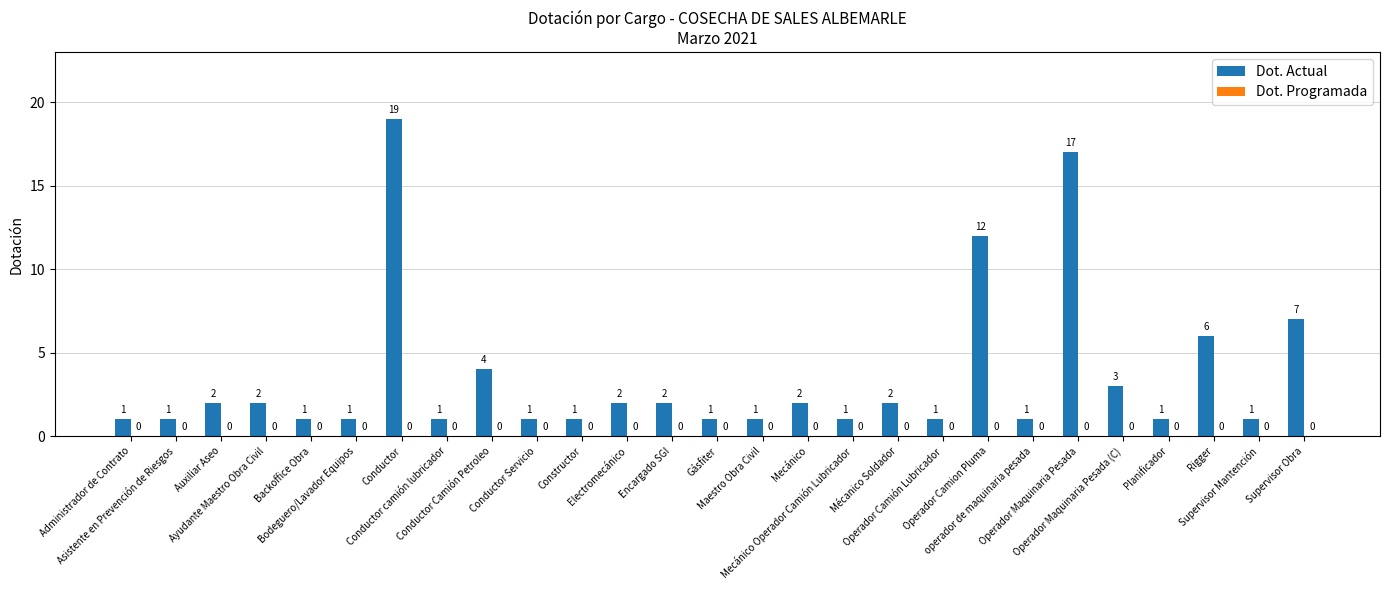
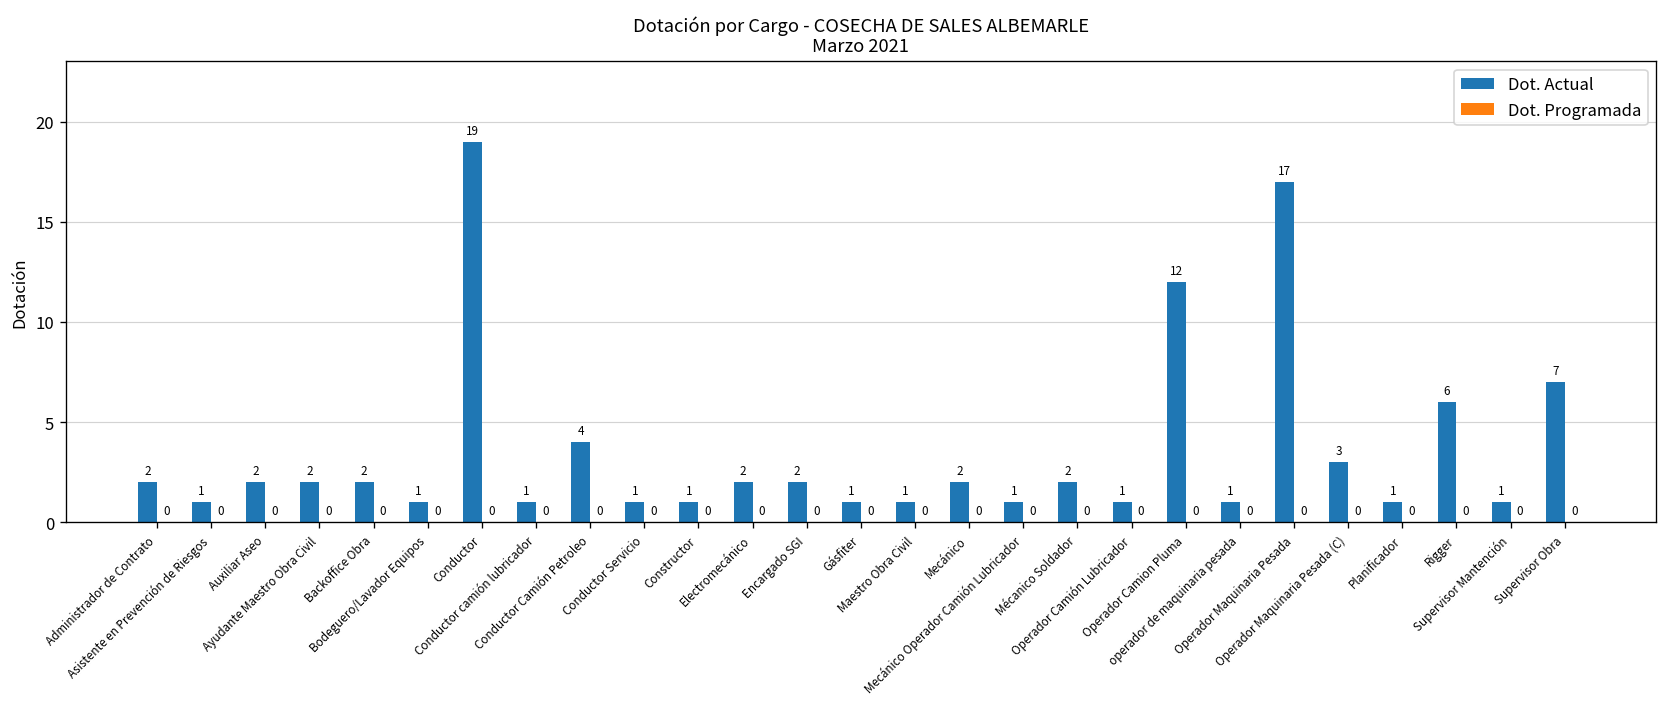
  {
    "Dot. Actual": {
-     "Administrador de Contrato": 1,
+     "Administrador de Contrato": 2,
      "Asistente en Prevención de Riesgos": 1,
      "Auxiliar Aseo": 2,
      "Ayudante Maestro Obra Civil": 2,
-     "Backoffice Obra": 1,
+     "Backoffice Obra": 2,
      "Bodeguero/Lavador Equipos": 1,
      "Conductor": 19,
      "Conductor camión lubricador": 1,
      "Conductor Camión Petroleo": 4,
      "Conductor Servicio": 1,
      "Constructor": 1,
      "Electromecánico": 2,
      "Encargado SGI": 2,
      "Gásfiter": 1,
      "Maestro Obra Civil": 1,
      "Mecánico": 2,
      "Mecánico Operador Camión Lubricador": 1,
      "Mécanico Soldador": 2,
      "Operador Camión Lubricador": 1,
      "Operador Camion Pluma": 12,
      "operador de maquinaria pesada": 1,
      "Operador Maquinaria Pesada": 17,
      "Operador Maquinaria Pesada (C)": 3,
      "Planificador": 1,
      "Rigger": 6,
      "Supervisor Mantención": 1,
      "Supervisor Obra": 7
    },
    "Dot. Programada": {
      "Administrador de Contrato": 0,
      "Asistente en Prevención de Riesgos": 0,
      "Auxiliar Aseo": 0,
      "Ayudante Maestro Obra Civil": 0,
      "Backoffice Obra": 0,
      "Bodeguero/Lavador Equipos": 0,
      "Conductor": 0,
      "Conductor camión lubricador": 0,
      "Conductor Camión Petroleo": 0,
      "Conductor Servicio": 0,
      "Constructor": 0,
      "Electromecánico": 0,
      "Encargado SGI": 0,
      "Gásfiter": 0,
      "Maestro Obra Civil": 0,
      "Mecánico": 0,
      "Mecánico Operador Camión Lubricador": 0,
      "Mécanico Soldador": 0,
      "Operador Camión Lubricador": 0,
      "Operador Camion Pluma": 0,
      "operador de maquinaria pesada": 0,
      "Operador Maquinaria Pesada": 0,
      "Operador Maquinaria Pesada (C)": 0,
      "Planificador": 0,
      "Rigger": 0,
      "Supervisor Mantención": 0,
      "Supervisor Obra": 0
    }
  }
